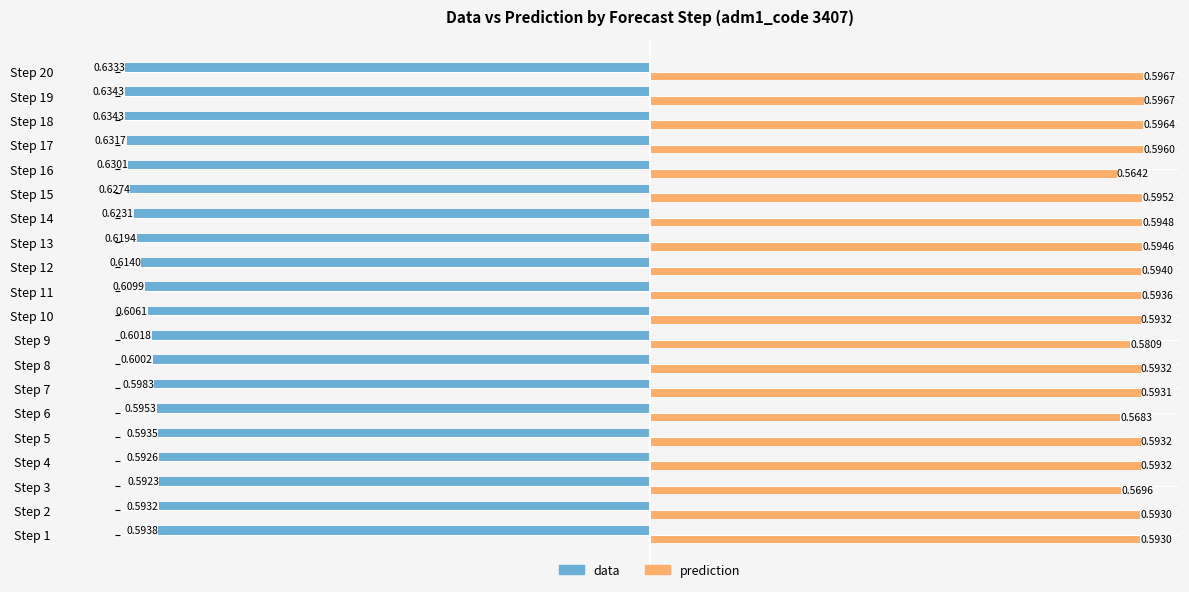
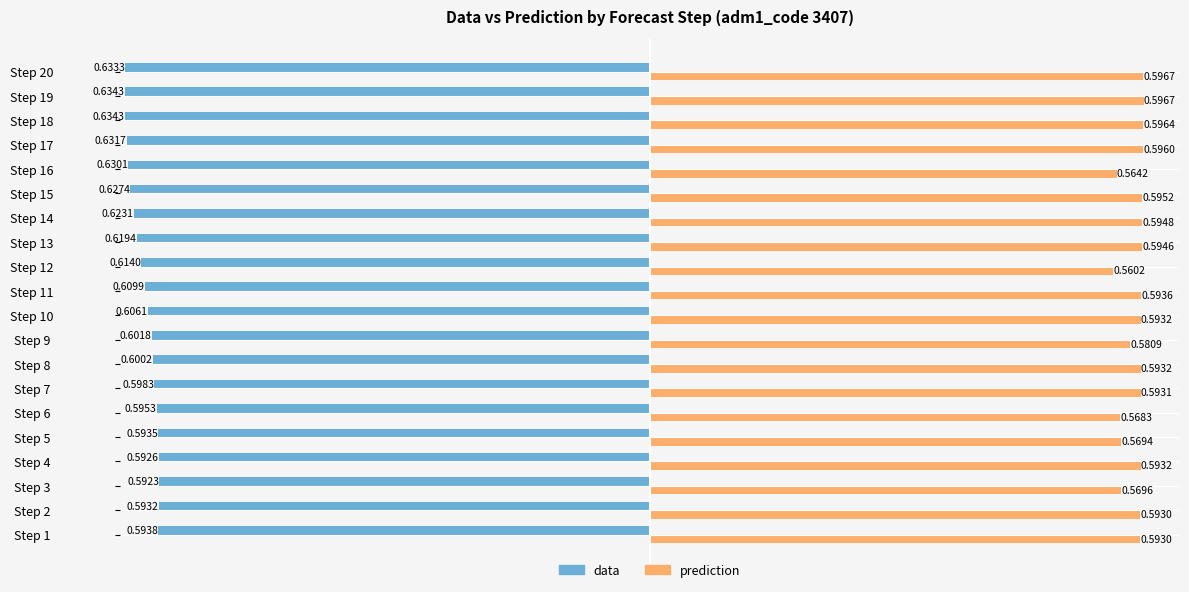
  {
    "prediction": {
      "Step 20": 0.5967,
      "Step 19": 0.5967,
      "Step 18": 0.5964,
      "Step 17": 0.5960,
      "Step 16": 0.5642,
      "Step 15": 0.5952,
      "Step 14": 0.5948,
      "Step 13": 0.5946,
-     "Step 12": 0.5940,
+     "Step 12": 0.5602,
      "Step 11": 0.5936,
      "Step 10": 0.5932,
      "Step 9": 0.5809,
      "Step 8": 0.5932,
      "Step 7": 0.5931,
      "Step 6": 0.5683,
-     "Step 5": 0.5932,
+     "Step 5": 0.5694,
      "Step 4": 0.5932,
      "Step 3": 0.5696,
      "Step 2": 0.5930,
      "Step 1": 0.5930
    }
  }
